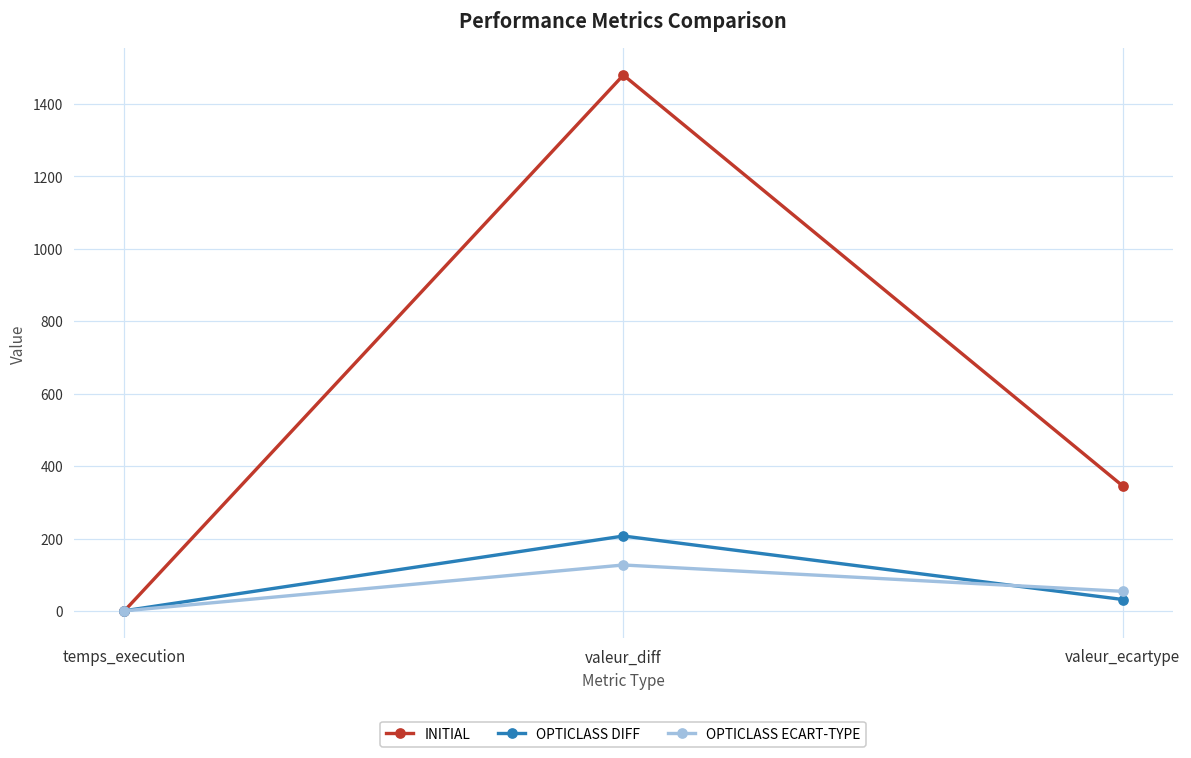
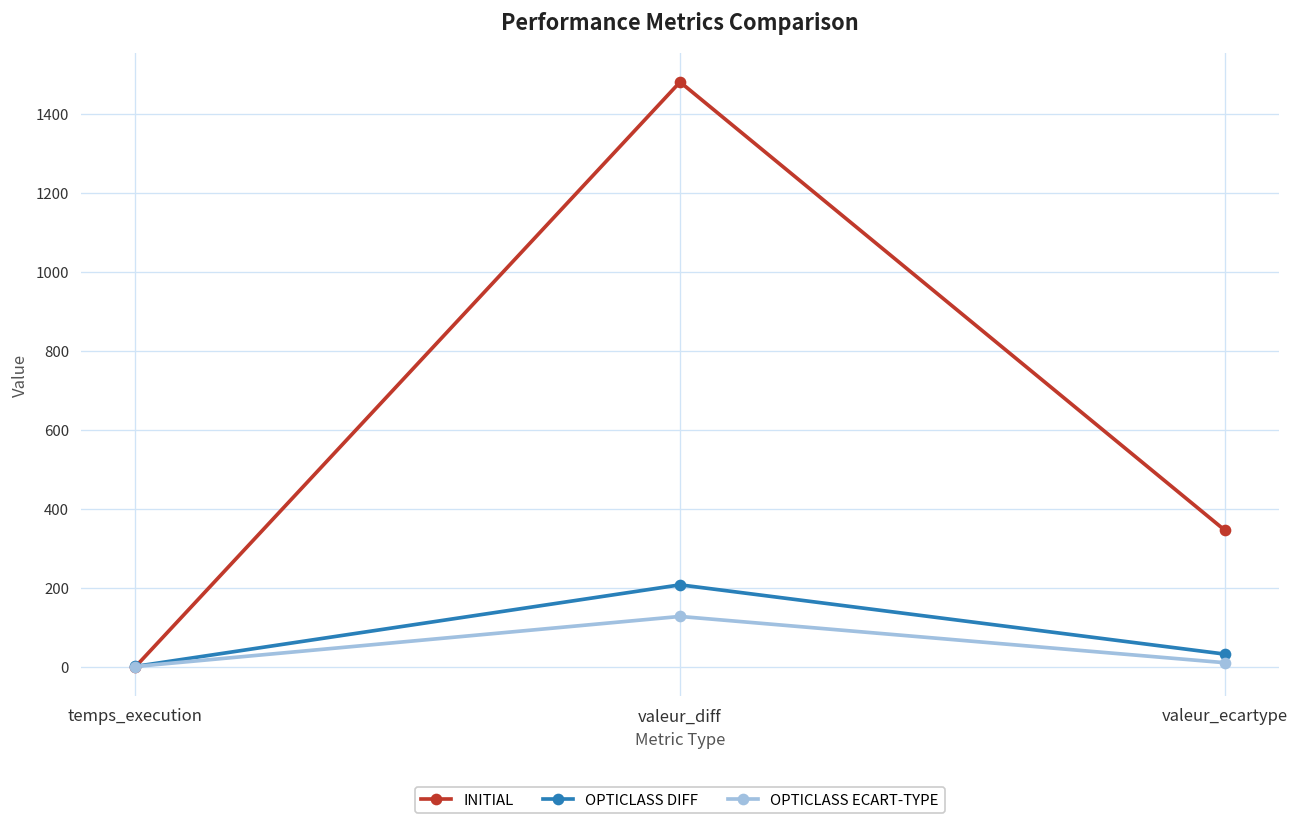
  {
    "INITIAL": {
      "valeur_diff": 1480,
      "valeur_ecartype": 350
    },
    "OPTICLASS DIFF": {
      "valeur_diff": 210,
      "valeur_ecartype": 30
    },
    "OPTICLASS ECART-TYPE": {
      "valeur_diff": 130,
-     "valeur_ecartype": 50
+     "valeur_ecartype": 10
    }
  }
